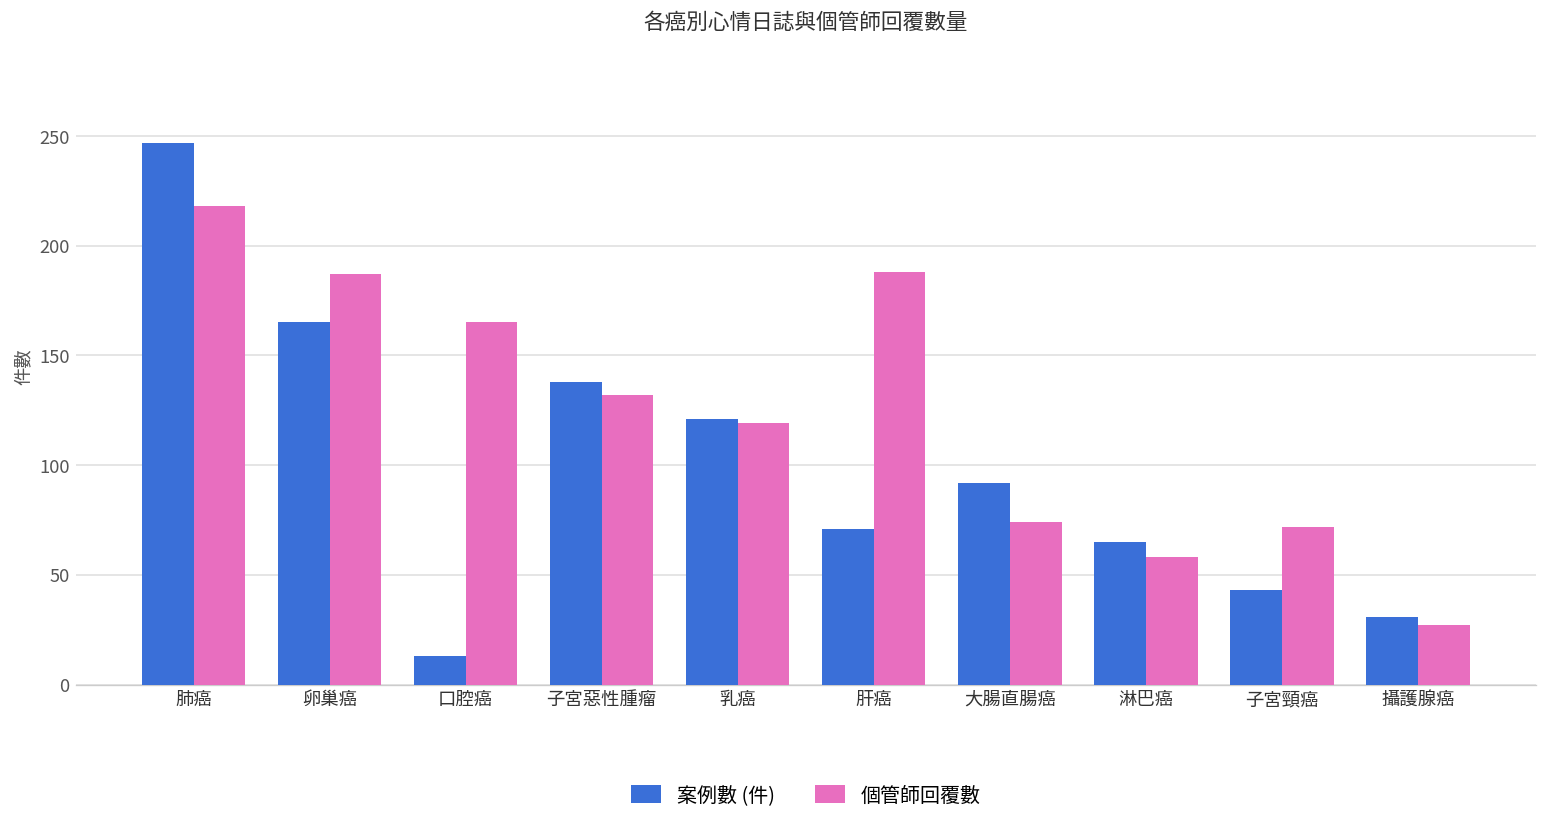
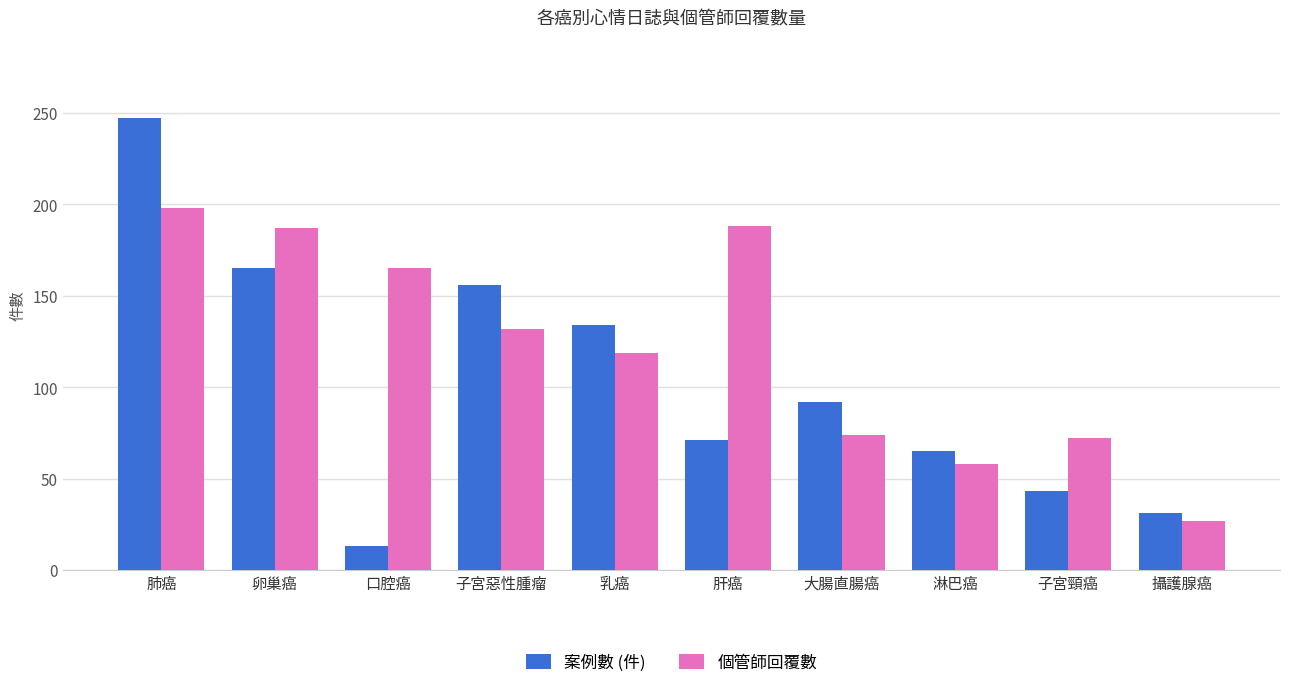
  {
    "案例數 (件)": {
      "肺癌": 247,
      "卵巢癌": 165,
      "口腔癌": 13,
-     "子宮惡性腫瘤": 138,
-     "乳癌": 121,
+     "子宮惡性腫瘤": 156,
+     "乳癌": 134,
      "肝癌": 71,
      "大腸直腸癌": 92,
      "淋巴癌": 65,
      "子宮頸癌": 43,
      "攝護腺癌": 31
    },
    "個管師回覆數": {
-     "肺癌": 218,
+     "肺癌": 198,
      "卵巢癌": 187,
      "口腔癌": 165,
      "子宮惡性腫瘤": 132,
      "乳癌": 119,
      "肝癌": 188,
      "大腸直腸癌": 74,
      "淋巴癌": 58,
      "子宮頸癌": 72,
      "攝護腺癌": 27
    }
  }
